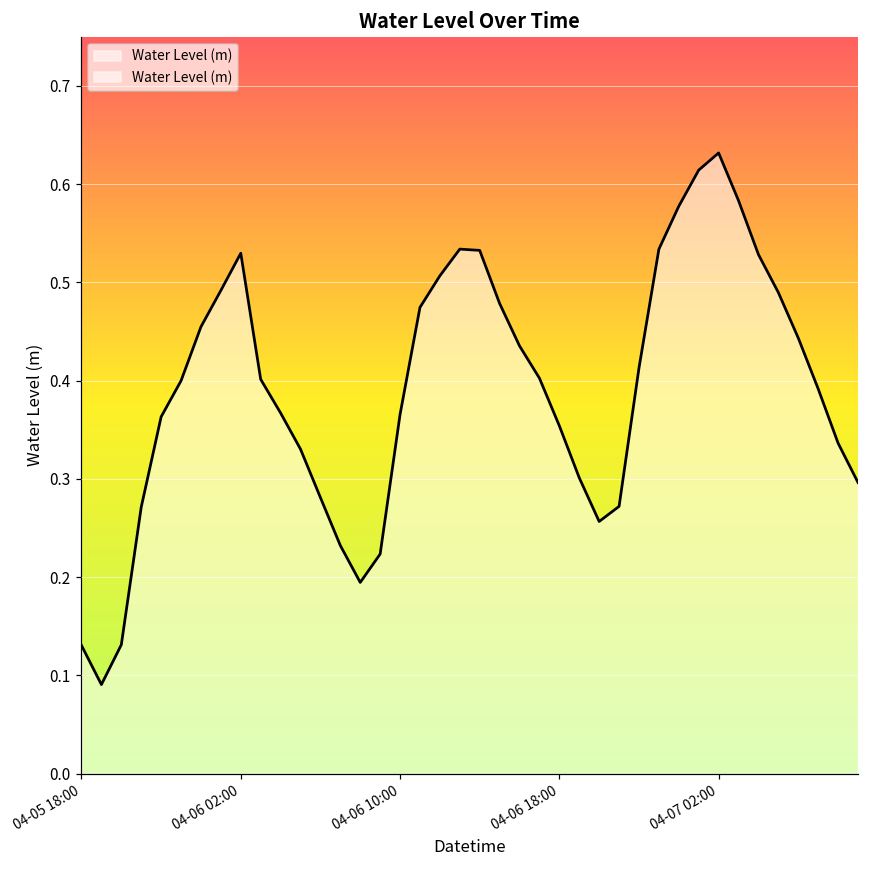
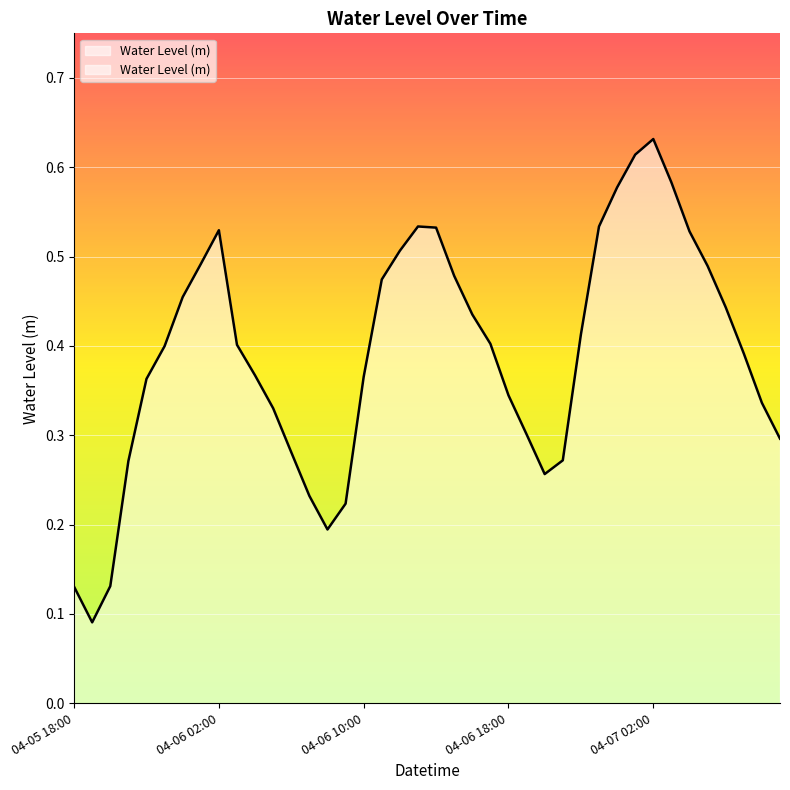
  {
    "04-05 18:00": 0.13,
    "04-06 02:00": 0.53,
    "04-06 10:00": 0.37,
-   "04-06 18:00": 0.35,
+   "04-06 18:00": 0.34,
    "04-07 02:00": 0.63
  }
